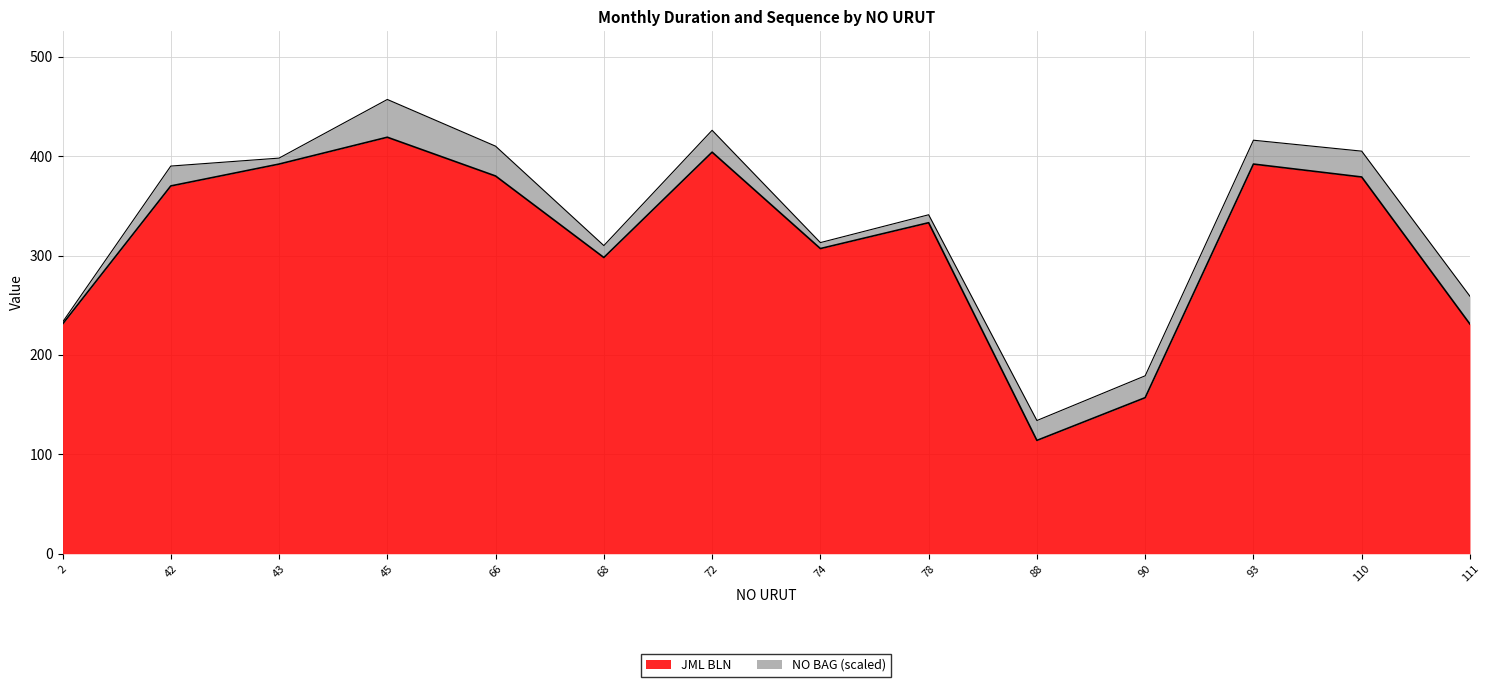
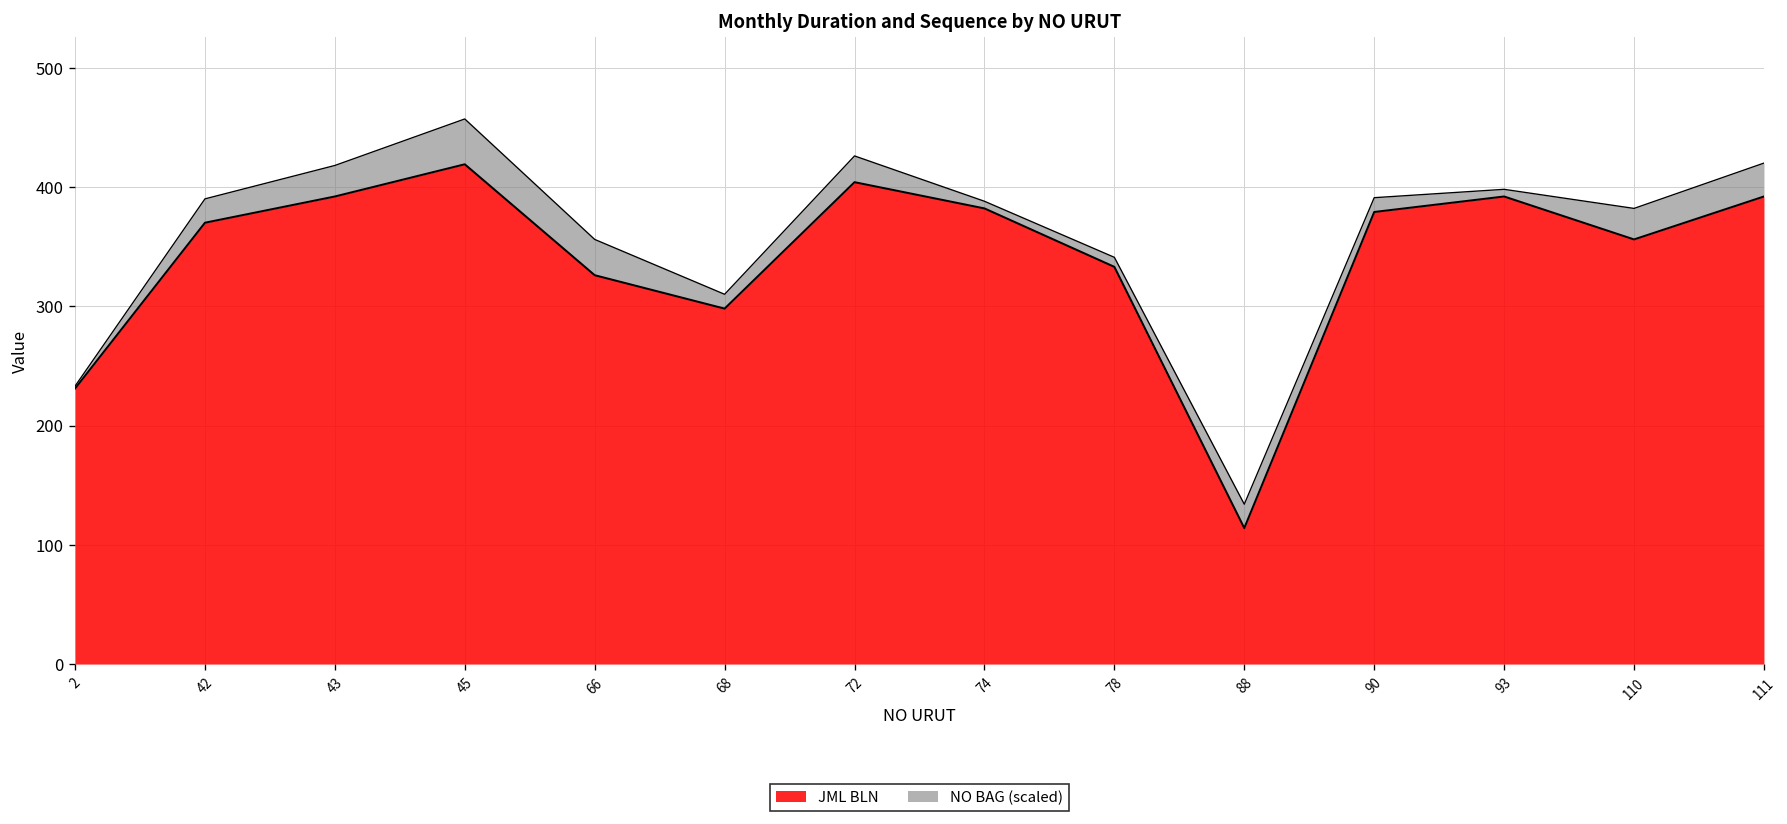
  {
    "JML BLN": {
      "42": 370,
      "43": 390,
      "45": 420,
-     "66": 380,
+     "66": 330,
      "68": 300,
      "72": 400,
-     "74": 310,
+     "74": 380,
      "78": 330,
      "88": 110,
-     "90": 160,
+     "90": 380,
      "93": 390,
-     "110": 380,
-     "111": 230
+     "110": 360,
+     "111": 390
    },
    "NO BAG (scaled)": {
      "42": 20,
-     "43": 10,
+     "43": 30,
      "45": 40,
      "66": 30,
      "68": 10,
      "72": 20,
      "74": 10,
      "78": 10,
      "88": 20,
-     "90": 20,
-     "93": 20,
+     "90": 10,
+     "93": 10,
      "110": 30,
      "111": 30
    }
  }
